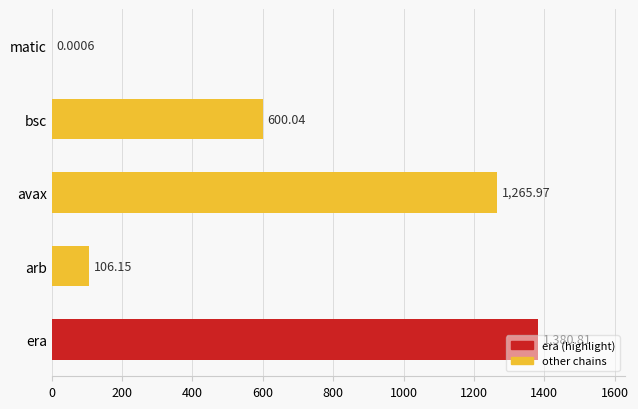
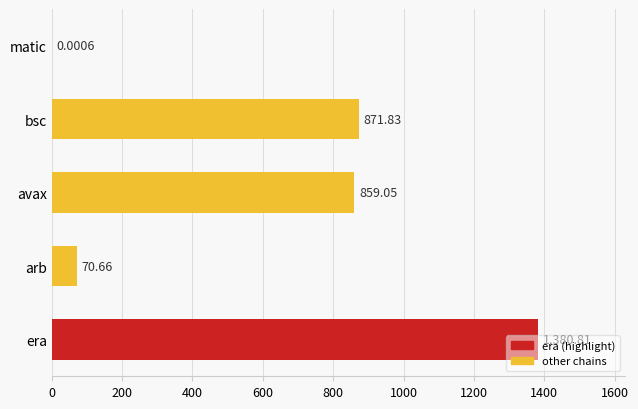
  {
    "matic": "0.0006",
-   "bsc": "600.04",
-   "avax": "1,265.97",
-   "arb": "106.15"
+   "bsc": "871.83",
+   "avax": "859.05",
+   "arb": "70.66"
  }
